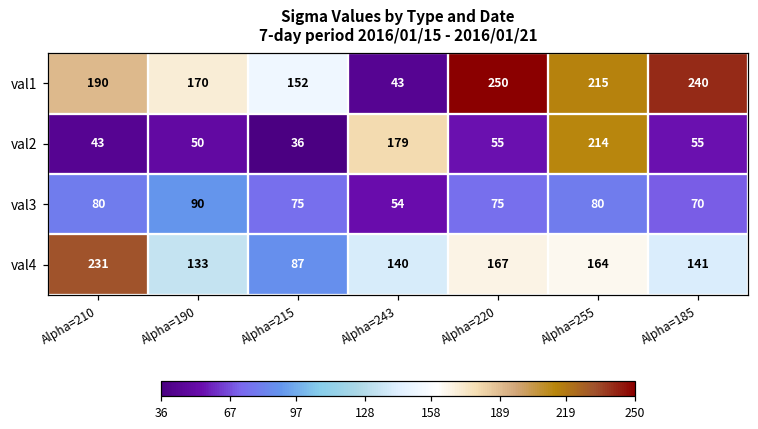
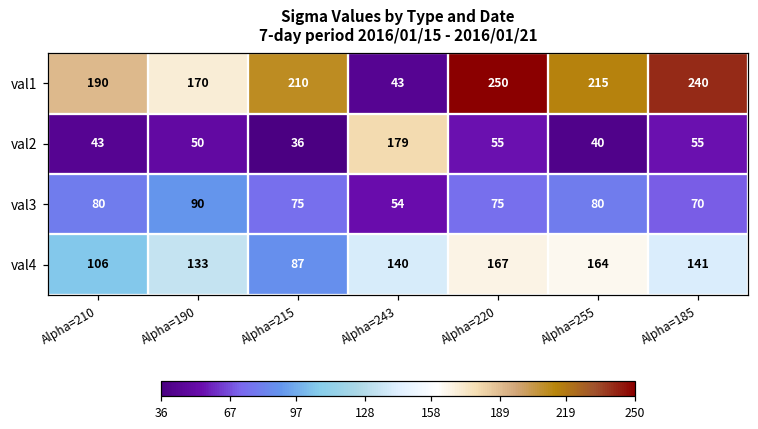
  {
    "val1": {
      "Alpha=210": 190,
      "Alpha=190": 170,
-     "Alpha=215": 152,
+     "Alpha=215": 210,
      "Alpha=243": 43,
      "Alpha=220": 250,
      "Alpha=255": 215,
      "Alpha=185": 240
    },
    "val2": {
      "Alpha=210": 43,
      "Alpha=190": 50,
      "Alpha=215": 36,
      "Alpha=243": 179,
      "Alpha=220": 55,
-     "Alpha=255": 214,
+     "Alpha=255": 40,
      "Alpha=185": 55
    },
    "val3": {
      "Alpha=210": 80,
      "Alpha=190": 90,
      "Alpha=215": 75,
      "Alpha=243": 54,
      "Alpha=220": 75,
      "Alpha=255": 80,
      "Alpha=185": 70
    },
    "val4": {
-     "Alpha=210": 231,
+     "Alpha=210": 106,
      "Alpha=190": 133,
      "Alpha=215": 87,
      "Alpha=243": 140,
      "Alpha=220": 167,
      "Alpha=255": 164,
      "Alpha=185": 141
    }
  }
